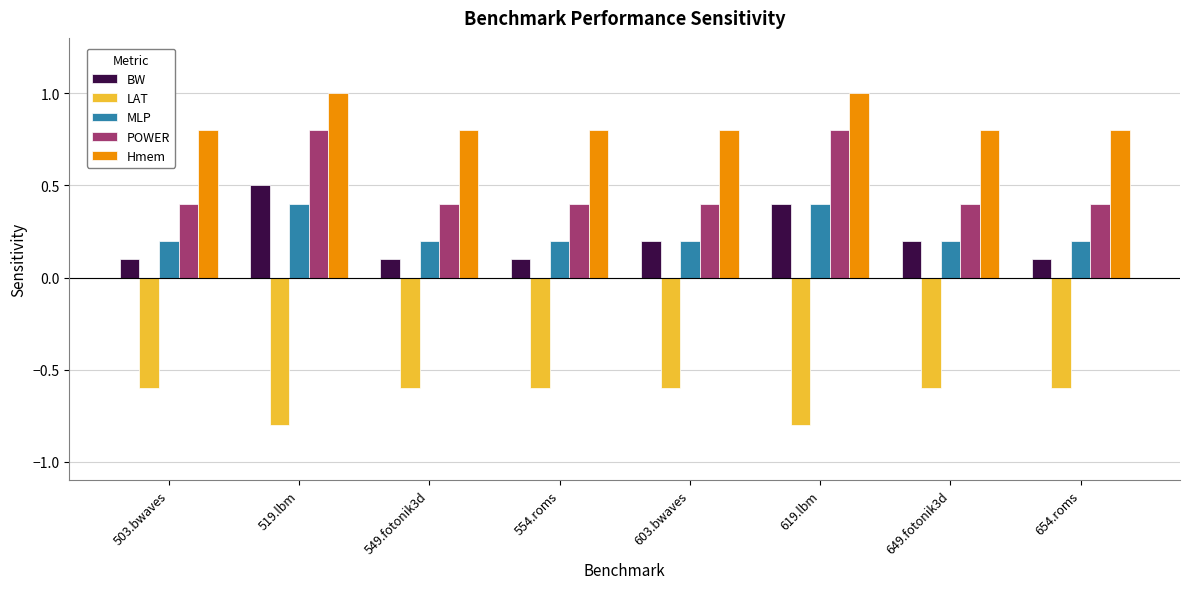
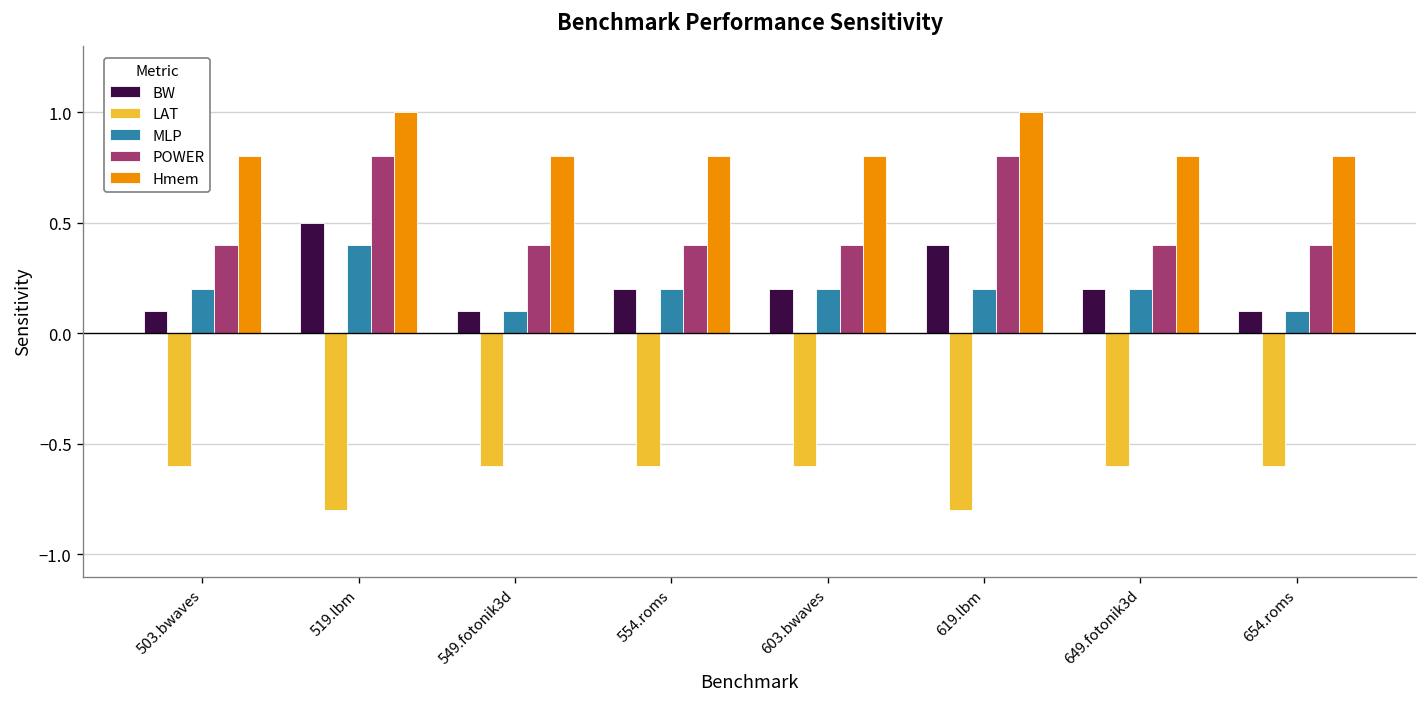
  {
    "BW": {
      "503.bwaves": 0.1,
      "519.lbm": 0.5,
      "549.fotonik3d": 0.1,
-     "554.roms": 0.1,
+     "554.roms": 0.2,
      "603.bwaves": 0.2,
      "619.lbm": 0.4,
      "649.fotonik3d": 0.2,
      "654.roms": 0.1
    },
    "LAT": {
      "503.bwaves": -0.6,
      "519.lbm": -0.8,
      "549.fotonik3d": -0.6,
      "554.roms": -0.6,
      "603.bwaves": -0.6,
      "619.lbm": -0.8,
      "649.fotonik3d": -0.6,
      "654.roms": -0.6
    },
    "MLP": {
      "503.bwaves": 0.2,
      "519.lbm": 0.4,
-     "549.fotonik3d": 0.2,
+     "549.fotonik3d": 0.1,
      "554.roms": 0.2,
      "603.bwaves": 0.2,
-     "619.lbm": 0.4,
+     "619.lbm": 0.2,
      "649.fotonik3d": 0.2,
-     "654.roms": 0.2
+     "654.roms": 0.1
    },
    "POWER": {
      "503.bwaves": 0.4,
      "519.lbm": 0.8,
      "549.fotonik3d": 0.4,
      "554.roms": 0.4,
      "603.bwaves": 0.4,
      "619.lbm": 0.8,
      "649.fotonik3d": 0.4,
      "654.roms": 0.4
    },
    "Hmem": {
      "503.bwaves": 0.8,
      "519.lbm": 1.0,
      "549.fotonik3d": 0.8,
      "554.roms": 0.8,
      "603.bwaves": 0.8,
      "619.lbm": 1.0,
      "649.fotonik3d": 0.8,
      "654.roms": 0.8
    }
  }
